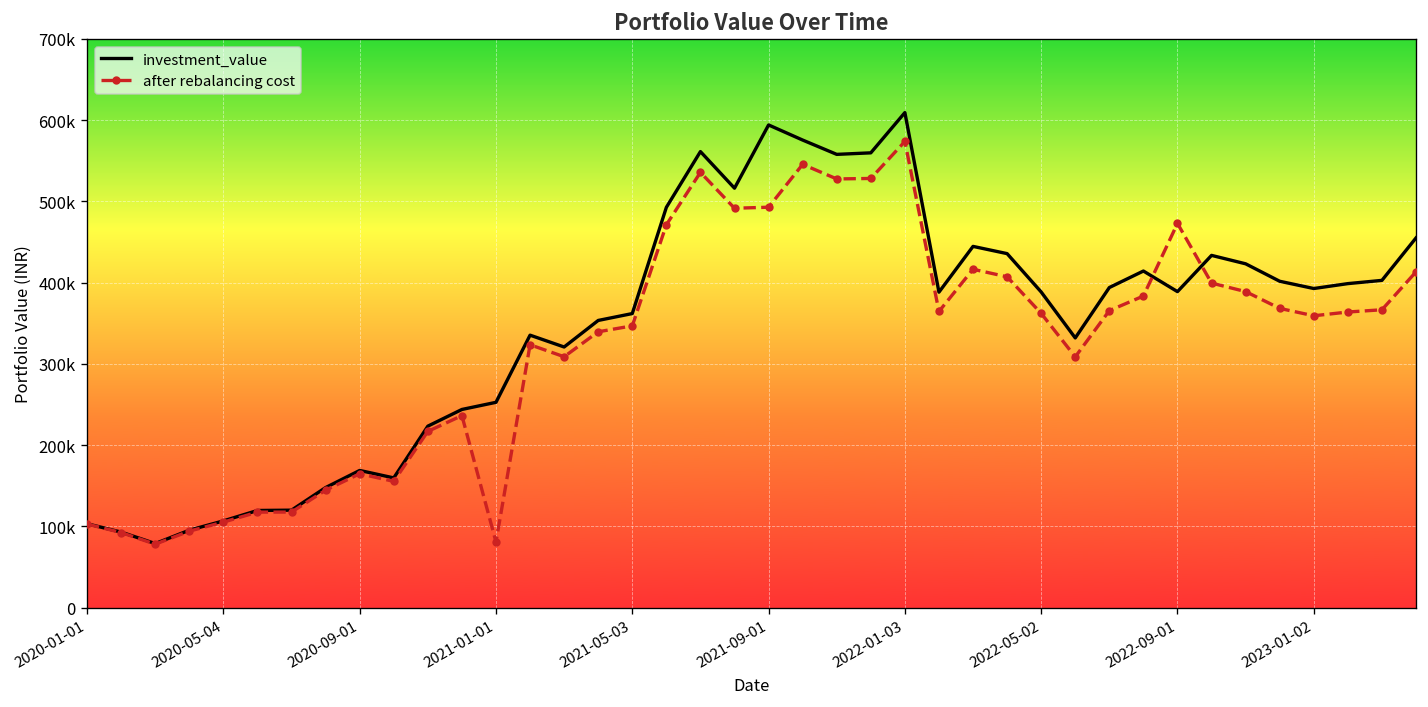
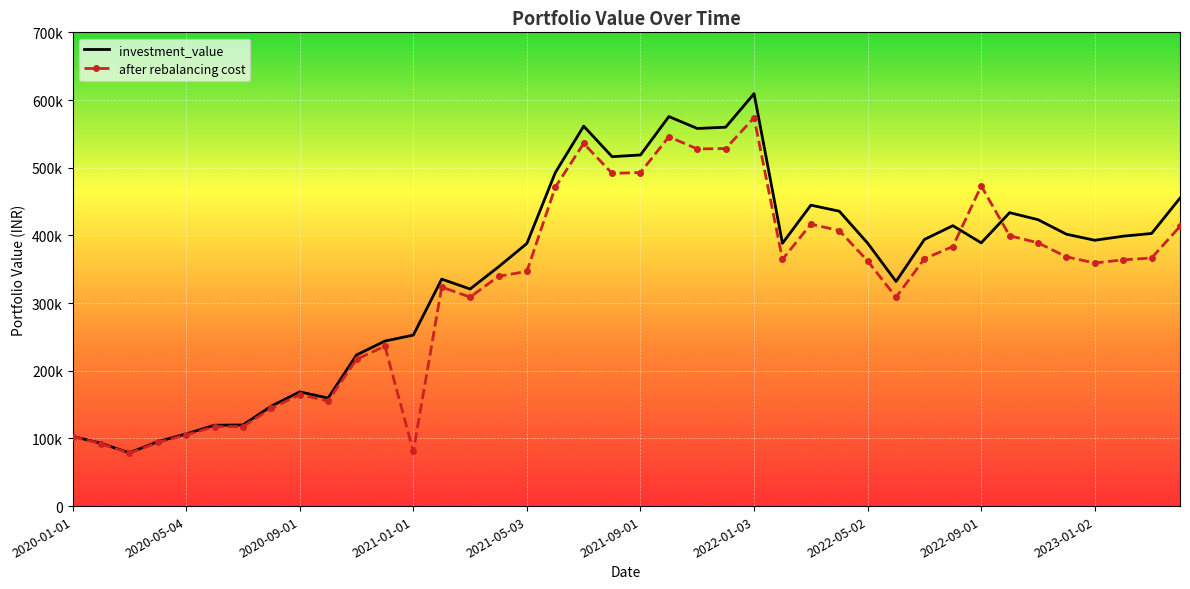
  {
    "investment_value": {
      "2020-09-01": 170000,
      "2021-01-01": 250000,
-     "2021-05-03": 360000,
-     "2021-09-01": 590000,
+     "2021-05-03": 390000,
+     "2021-09-01": 520000,
      "2022-01-03": 610000,
      "2022-05-02": 390000,
      "2022-09-01": 390000,
      "2023-01-02": 390000
    },
    "after rebalancing cost": {
      "2020-09-01": 160000,
      "2021-01-01": 80000,
      "2021-05-03": 350000,
      "2021-09-01": 490000,
      "2022-01-03": 570000,
      "2022-05-02": 360000,
      "2022-09-01": 470000,
      "2023-01-02": 360000
    }
  }
